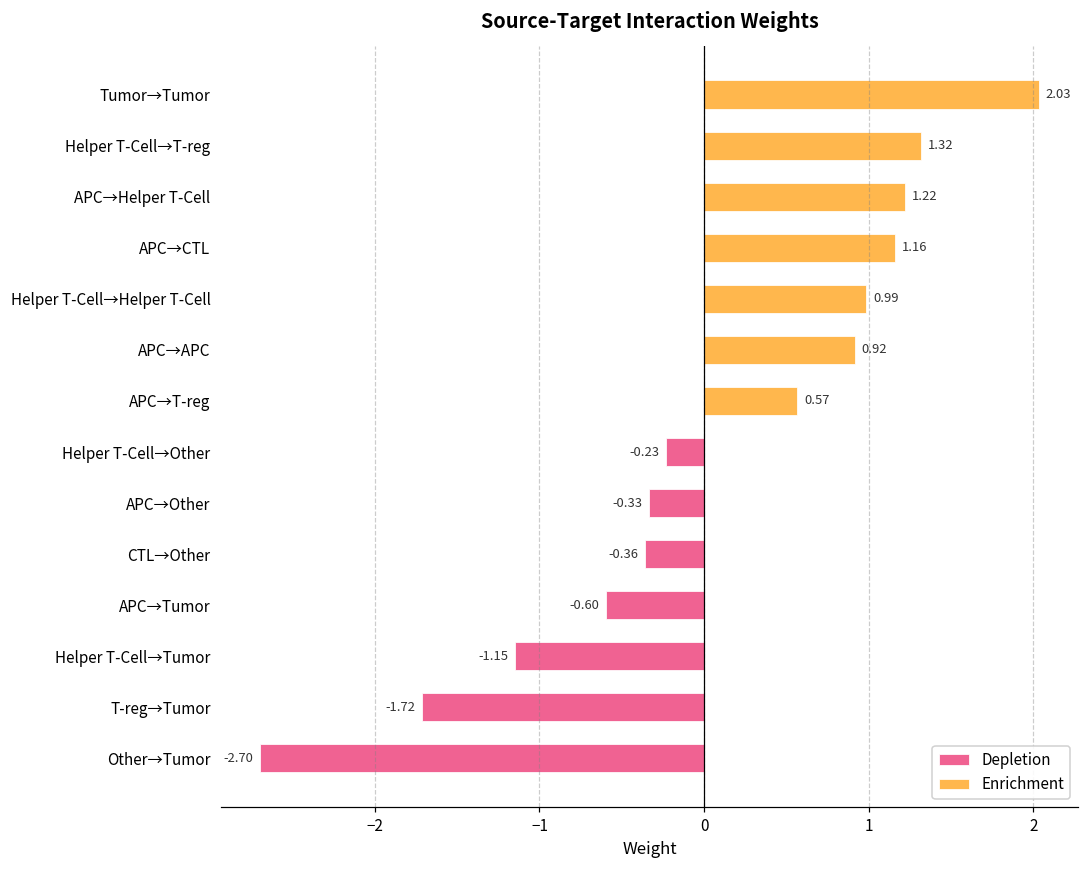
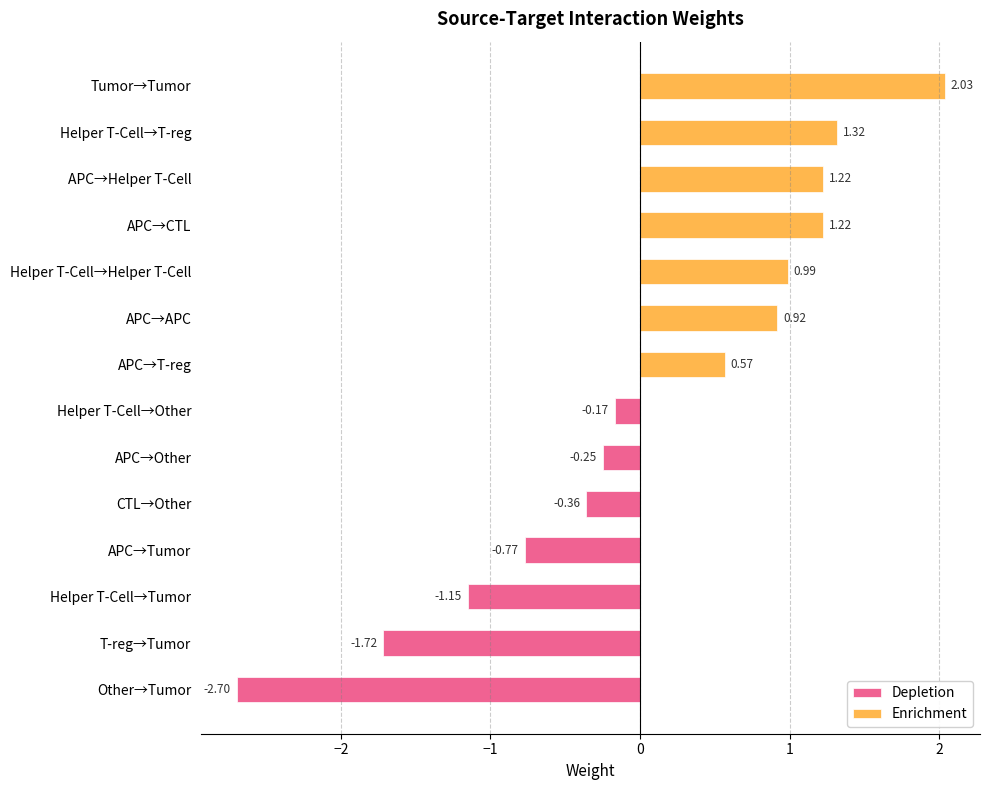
  {
    "Depletion": {
-     "Helper T-Cell→Other": -0.23,
-     "APC→Other": -0.33,
+     "Helper T-Cell→Other": -0.17,
+     "APC→Other": -0.25,
      "CTL→Other": -0.36,
-     "APC→Tumor": -0.60,
+     "APC→Tumor": -0.77,
      "Helper T-Cell→Tumor": -1.15,
      "T-reg→Tumor": -1.72,
      "Other→Tumor": -2.70
    },
    "Enrichment": {
      "Tumor→Tumor": 2.03,
      "Helper T-Cell→T-reg": 1.32,
      "APC→Helper T-Cell": 1.22,
-     "APC→CTL": 1.16,
+     "APC→CTL": 1.22,
      "Helper T-Cell→Helper T-Cell": 0.99,
      "APC→APC": 0.92,
      "APC→T-reg": 0.57
    }
  }
